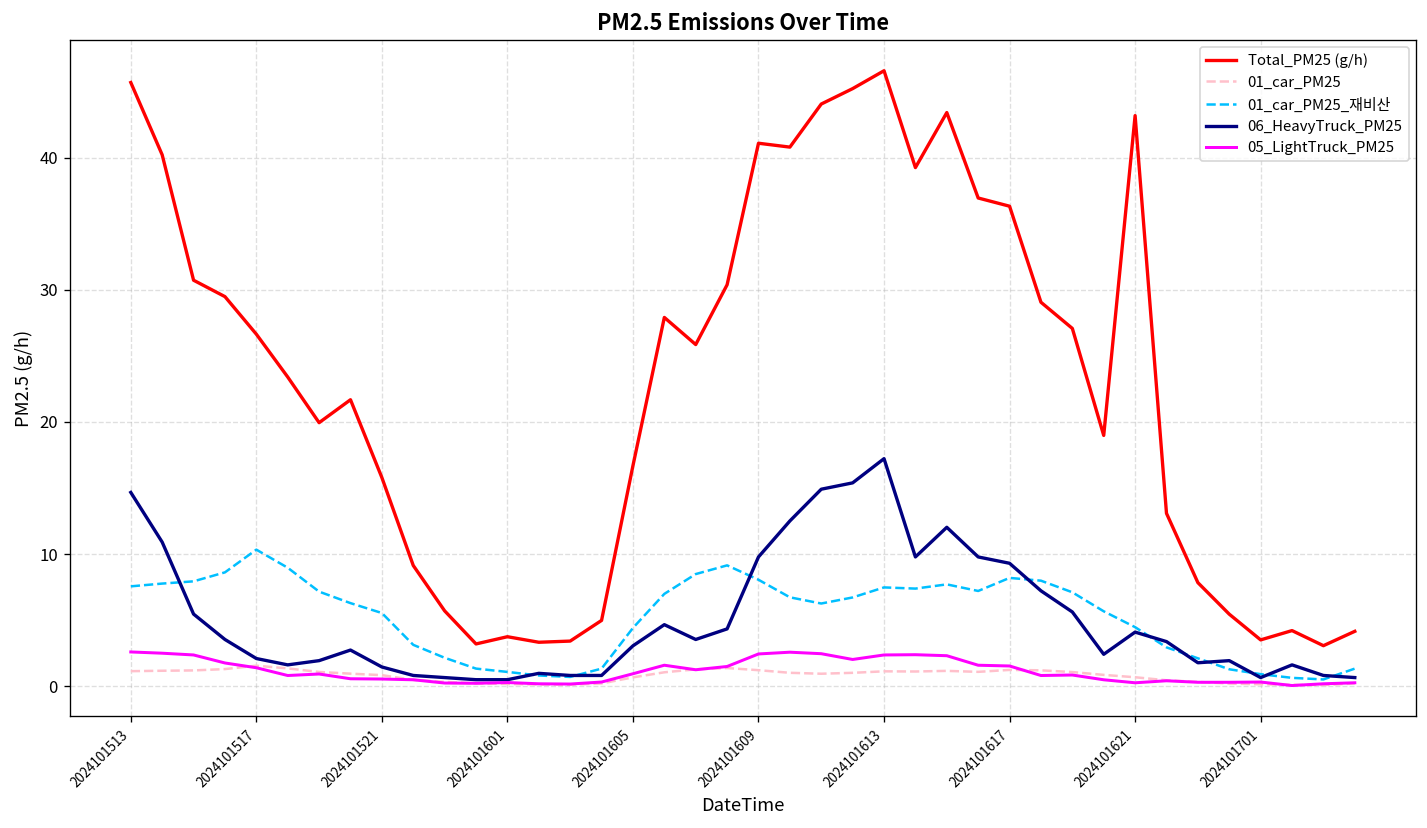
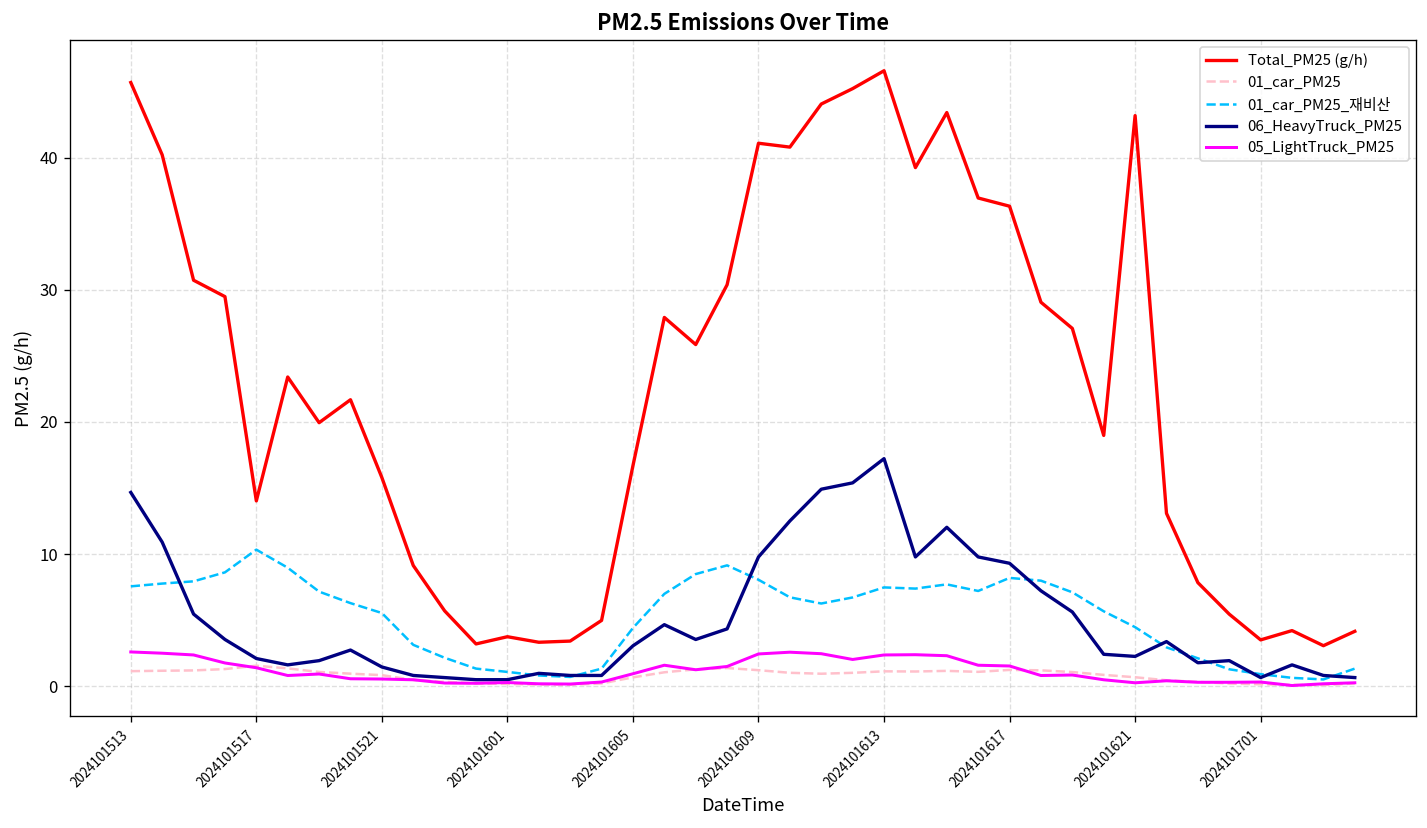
  {
    "Total_PM25 (g/h)": {
      "2024101513": 45.7,
-     "2024101517": 26.6,
+     "2024101517": 14.0,
      "2024101521": 15.8,
      "2024101601": 3.7,
      "2024101605": 16.7,
      "2024101609": 41.1,
      "2024101613": 46.6,
      "2024101617": 36.3,
      "2024101621": 43.2,
      "2024101701": 3.5
    },
    "01_car_PM25": {
      "2024101513": 1.1,
      "2024101521": 0.8,
      "2024101605": 0.7,
      "2024101609": 1.2,
      "2024101613": 1.1,
      "2024101617": 1.2,
      "2024101621": 0.7
    },
    "01_car_PM25_재비산": {
      "2024101513": 7.5,
      "2024101517": 10.3,
      "2024101521": 5.5,
      "2024101601": 1.1,
      "2024101605": 4.4,
      "2024101609": 8.0,
      "2024101613": 7.5,
      "2024101617": 8.2,
      "2024101621": 4.5,
      "2024101701": 0.9
    },
    "06_HeavyTruck_PM25": {
      "2024101513": 14.7,
      "2024101517": 2.1,
      "2024101521": 1.4,
      "2024101605": 3.0,
      "2024101609": 9.8,
      "2024101613": 17.2,
      "2024101617": 9.3,
-     "2024101621": 4.1,
+     "2024101621": 2.2,
      "2024101701": 0.6
    },
    "05_LightTruck_PM25": {
      "2024101513": 2.6,
      "2024101521": 0.5,
      "2024101605": 0.9,
      "2024101609": 2.4,
      "2024101613": 2.4,
      "2024101617": 1.5,
      "2024101621": 0.2
    }
  }
